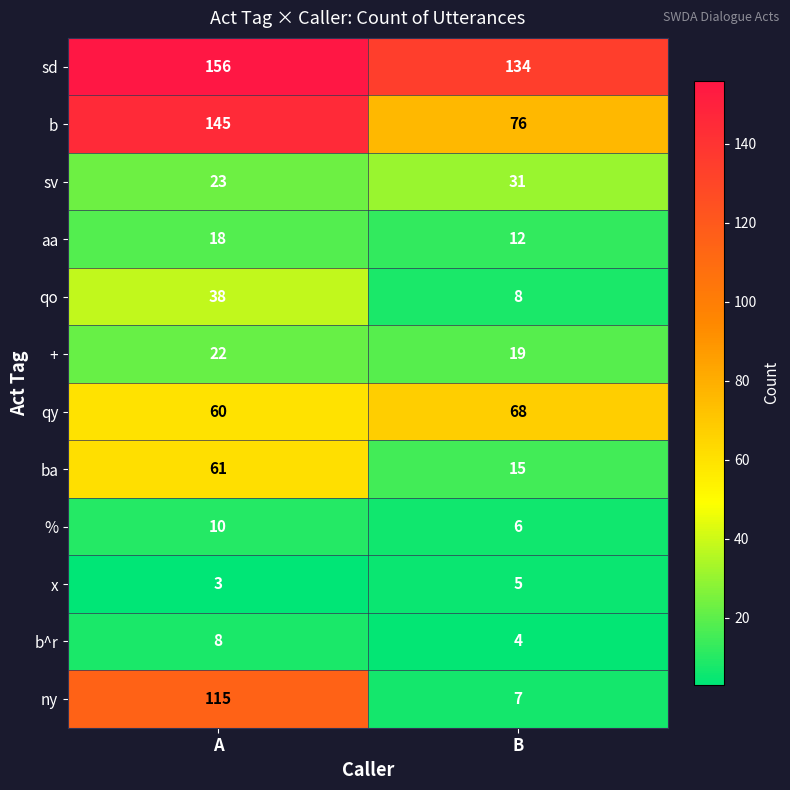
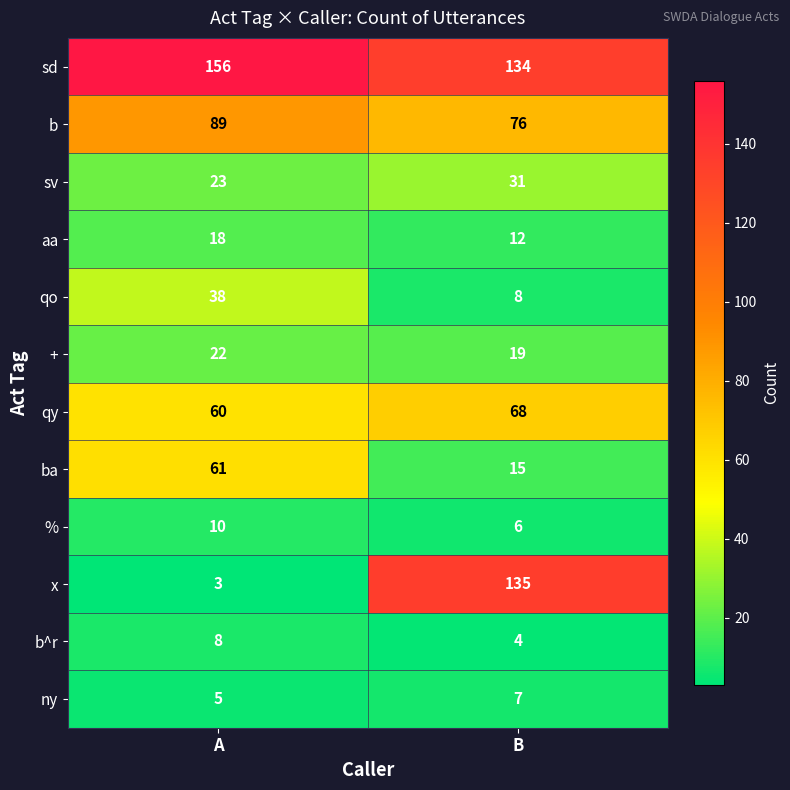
  {
    "sd": {
      "A": 156,
      "B": 134
    },
    "b": {
-     "A": 145,
+     "A": 89,
      "B": 76
    },
    "sv": {
      "A": 23,
      "B": 31
    },
    "aa": {
      "A": 18,
      "B": 12
    },
    "qo": {
      "A": 38,
      "B": 8
    },
    "+": {
      "A": 22,
      "B": 19
    },
    "qy": {
      "A": 60,
      "B": 68
    },
    "ba": {
      "A": 61,
      "B": 15
    },
    "%": {
      "A": 10,
      "B": 6
    },
    "x": {
      "A": 3,
-     "B": 5
+     "B": 135
    },
    "b^r": {
      "A": 8,
      "B": 4
    },
    "ny": {
-     "A": 115,
+     "A": 5,
      "B": 7
    }
  }
